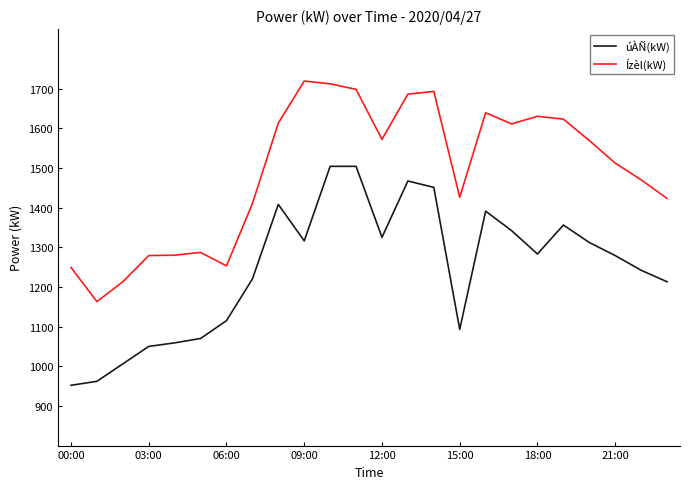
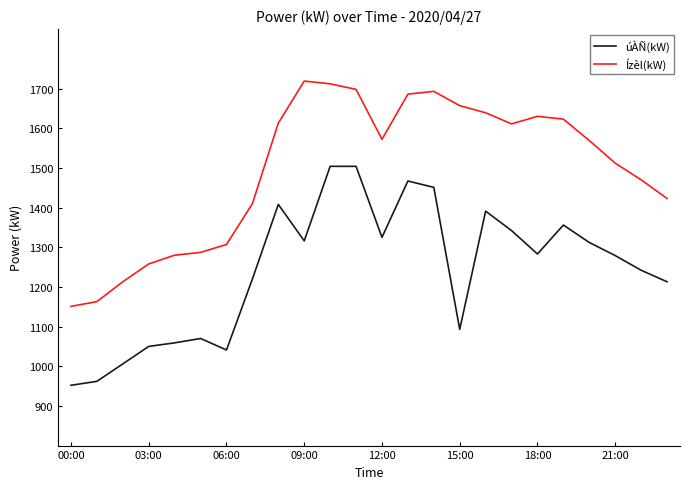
  {
    "úÀÑ(kW)": {
      "00:00": 950,
      "03:00": 1050,
-     "06:00": 1120,
+     "06:00": 1040,
      "09:00": 1320,
      "12:00": 1330,
      "15:00": 1090,
      "18:00": 1280,
      "21:00": 1280
    },
    "Ízèl(kW)": {
-     "00:00": 1250,
-     "03:00": 1280,
-     "06:00": 1250,
+     "00:00": 1150,
+     "03:00": 1260,
+     "06:00": 1310,
      "09:00": 1720,
      "12:00": 1570,
-     "15:00": 1430,
+     "15:00": 1660,
      "18:00": 1630,
      "21:00": 1510
    }
  }
